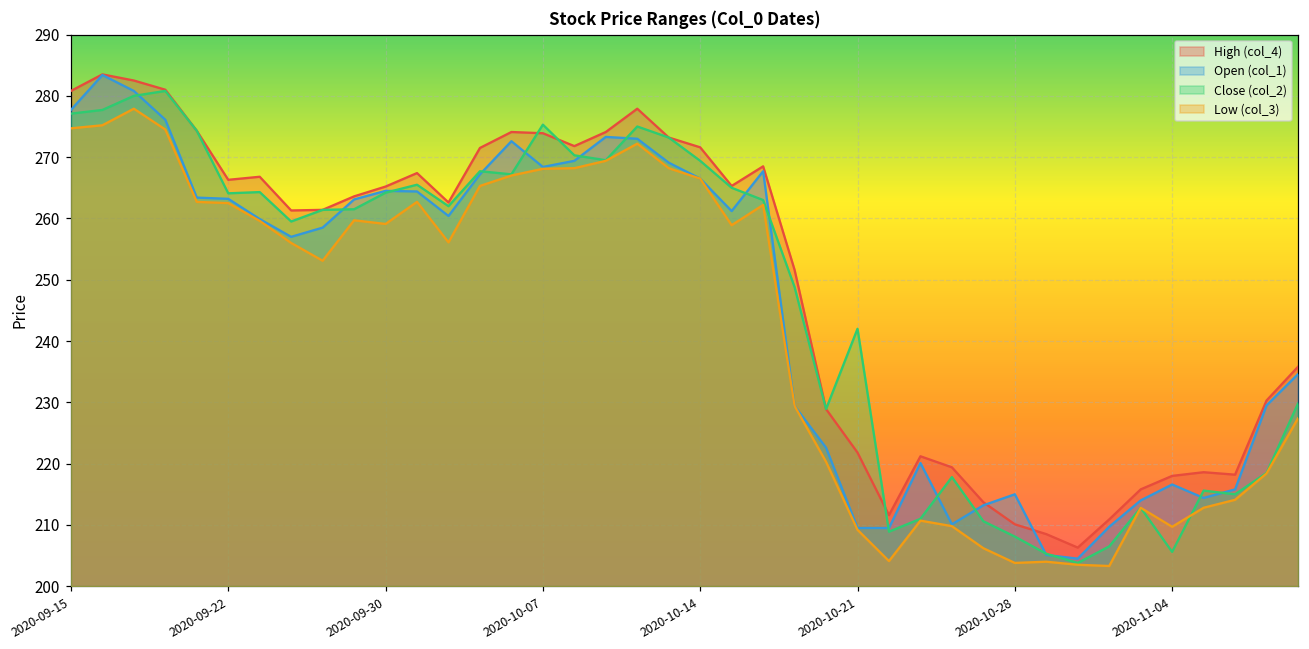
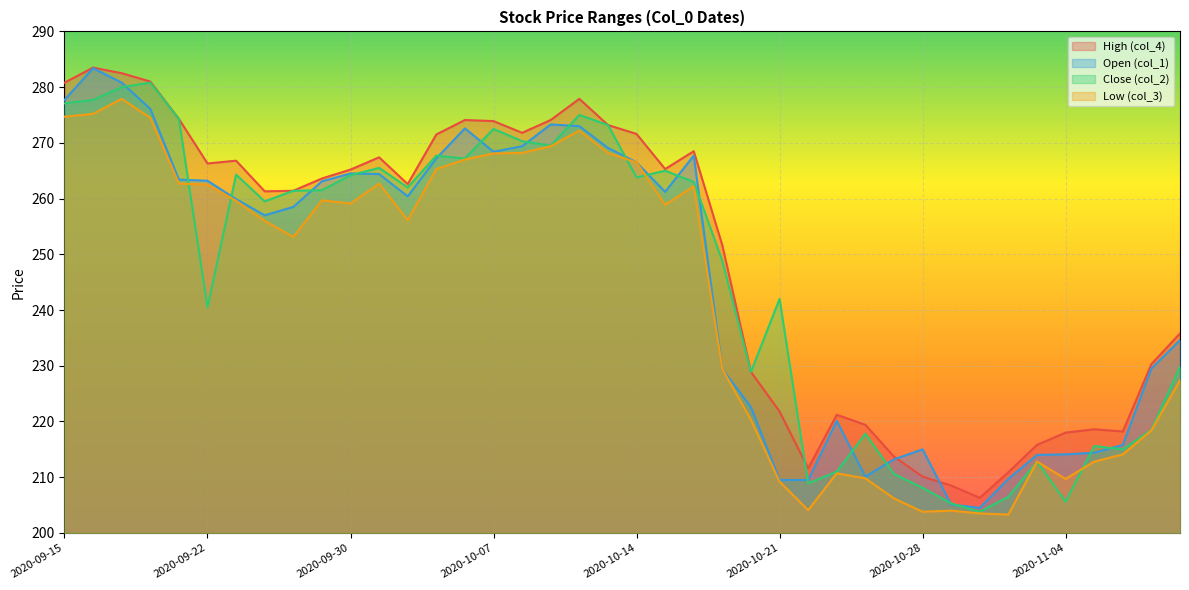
  {
    "Open (col_1)": {
      "2020-09-15": 278,
      "2020-09-22": 263,
      "2020-10-28": 215,
-     "2020-11-04": 217
+     "2020-11-04": 214
    },
    "Close (col_2)": {
      "2020-09-15": 277,
-     "2020-09-22": 264,
-     "2020-10-07": 275,
-     "2020-10-14": 269,
+     "2020-09-22": 241,
+     "2020-10-07": 273,
+     "2020-10-14": 264,
      "2020-10-21": 242,
      "2020-10-28": 208,
      "2020-11-04": 206
    }
  }
